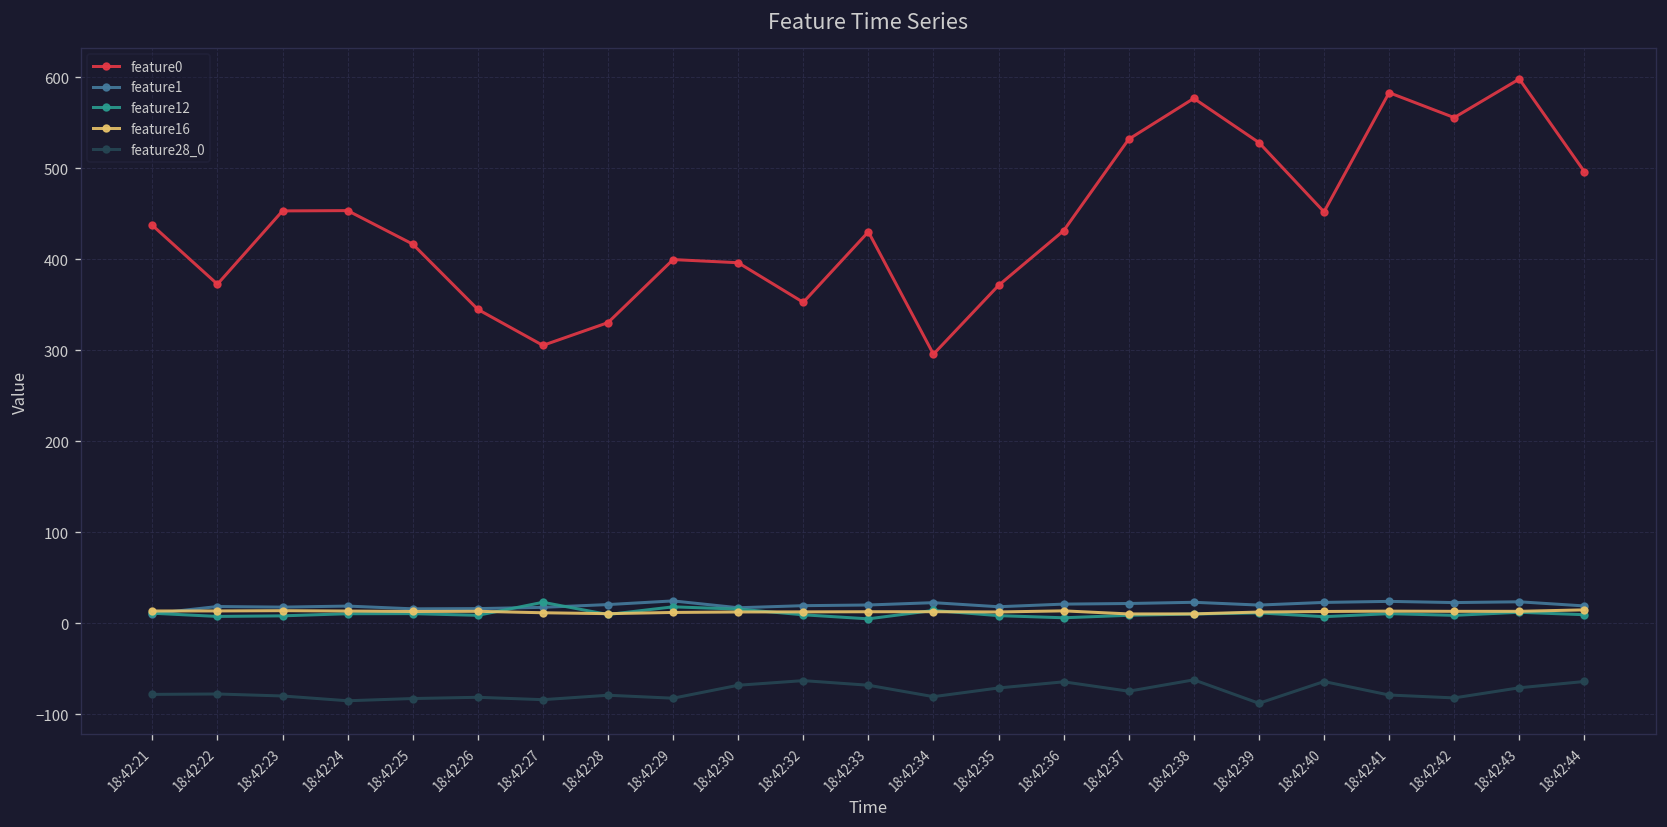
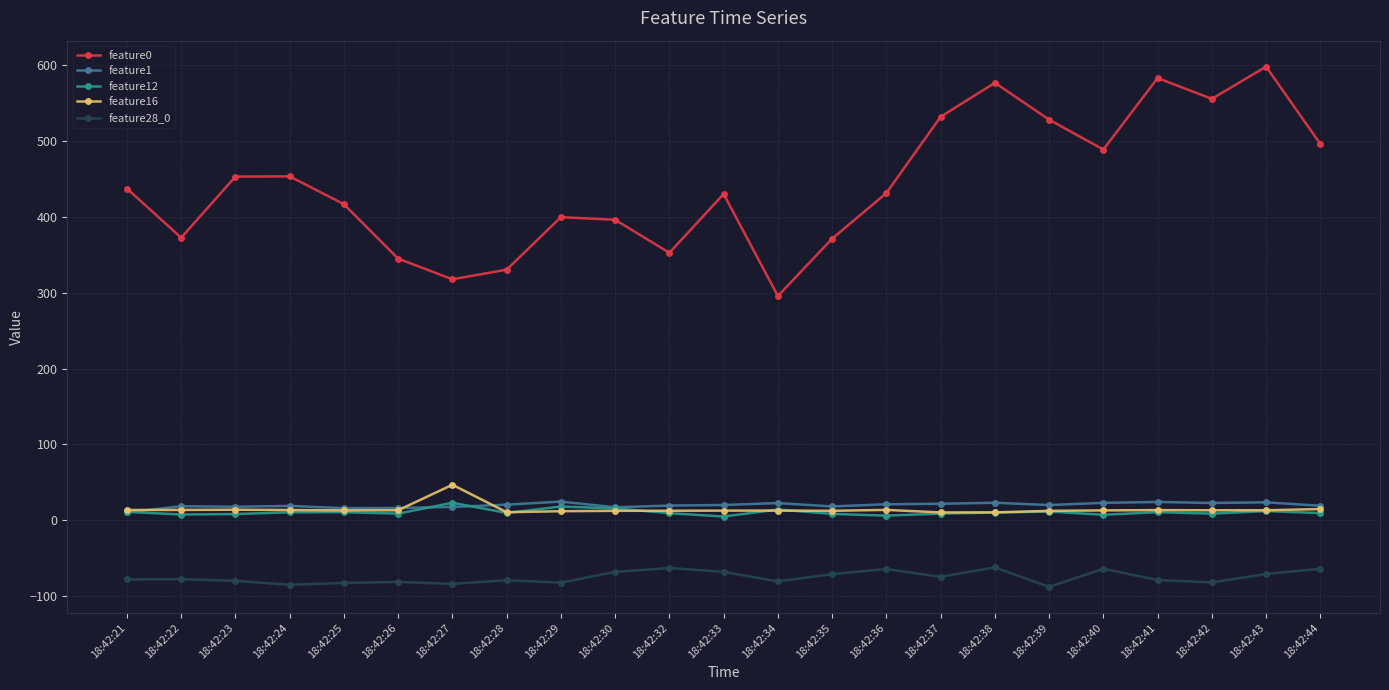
  {
    "feature0": {
      "18:42:21": 440,
      "18:42:22": 370,
      "18:42:23": 450,
      "18:42:24": 450,
      "18:42:25": 420,
      "18:42:26": 340,
-     "18:42:27": 310,
+     "18:42:27": 320,
      "18:42:28": 330,
      "18:42:29": 400,
      "18:42:30": 400,
      "18:42:32": 350,
      "18:42:33": 430,
      "18:42:34": 300,
      "18:42:35": 370,
      "18:42:36": 430,
      "18:42:37": 530,
      "18:42:38": 580,
      "18:42:39": 530,
-     "18:42:40": 450,
+     "18:42:40": 490,
      "18:42:41": 580,
      "18:42:42": 560,
      "18:42:43": 600,
      "18:42:44": 500
    },
    "feature16": {
      "18:42:22": 10,
      "18:42:23": 10,
-     "18:42:27": 10,
+     "18:42:27": 50,
      "18:42:29": 10,
      "18:42:32": 10,
      "18:42:33": 10,
      "18:42:35": 10,
      "18:42:36": 10,
      "18:42:40": 10,
      "18:42:42": 10,
      "18:42:44": 10
    },
    "feature28_0": {
      "18:42:21": -80,
      "18:42:22": -80,
      "18:42:23": -80,
      "18:42:24": -90,
      "18:42:25": -80,
      "18:42:26": -80,
      "18:42:27": -80,
      "18:42:28": -80,
      "18:42:29": -80,
      "18:42:30": -70,
      "18:42:32": -60,
      "18:42:33": -70,
      "18:42:34": -80,
      "18:42:35": -70,
      "18:42:36": -60,
      "18:42:37": -70,
      "18:42:38": -60,
      "18:42:39": -90,
      "18:42:40": -60,
      "18:42:41": -80,
      "18:42:42": -80,
      "18:42:43": -70,
      "18:42:44": -60
    }
  }
